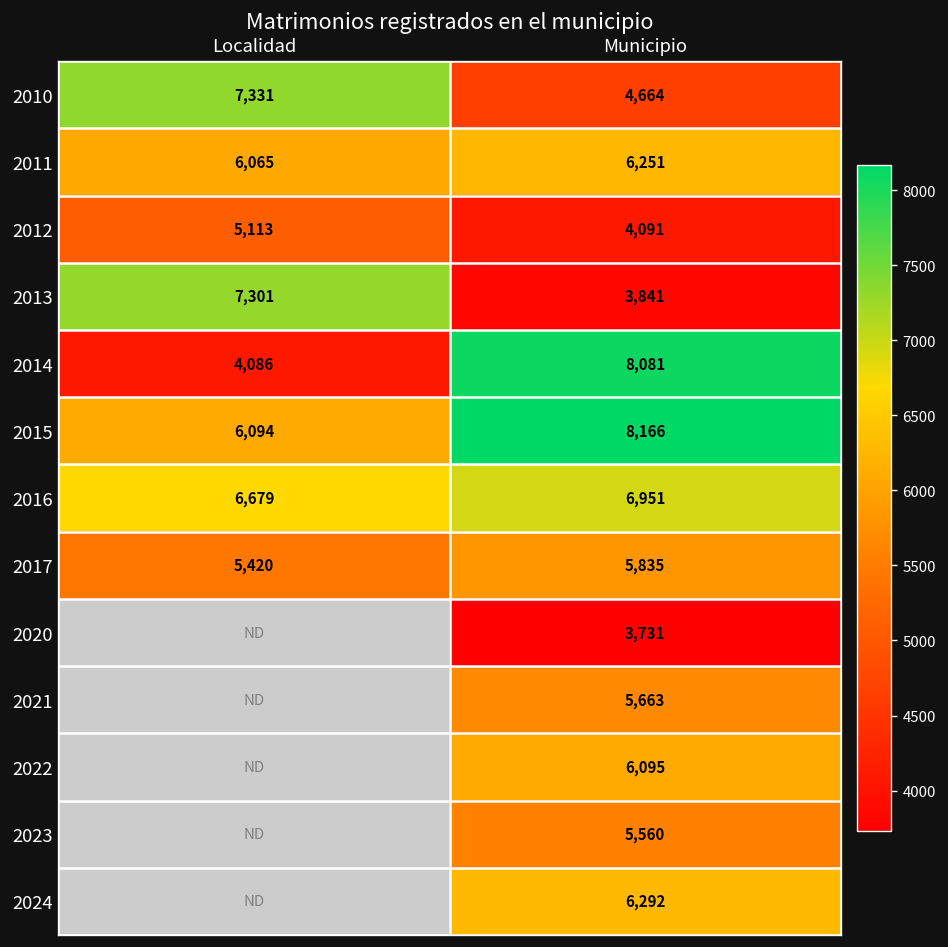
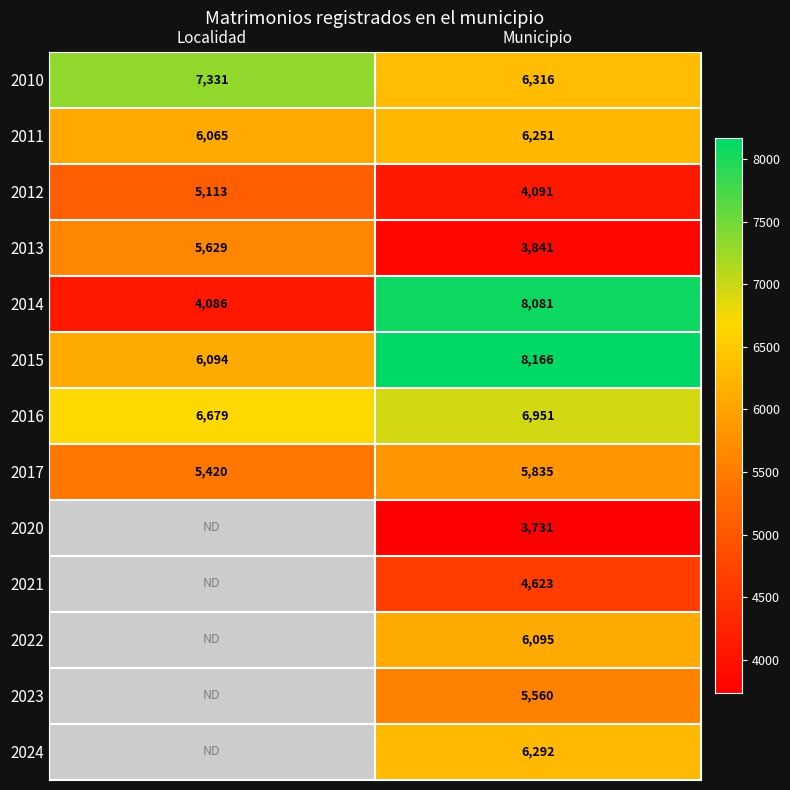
  {
    "2010": {
      "Localidad": "7,331",
-     "Municipio": "4,664"
+     "Municipio": "6,316"
    },
    "2011": {
      "Localidad": "6,065",
      "Municipio": "6,251"
    },
    "2012": {
      "Localidad": "5,113",
      "Municipio": "4,091"
    },
    "2013": {
-     "Localidad": "7,301",
+     "Localidad": "5,629",
      "Municipio": "3,841"
    },
    "2014": {
      "Localidad": "4,086",
      "Municipio": "8,081"
    },
    "2015": {
      "Localidad": "6,094",
      "Municipio": "8,166"
    },
    "2016": {
      "Localidad": "6,679",
      "Municipio": "6,951"
    },
    "2017": {
      "Localidad": "5,420",
      "Municipio": "5,835"
    },
    "2020": {
      "Municipio": "3,731"
    },
    "2021": {
-     "Municipio": "5,663"
+     "Municipio": "4,623"
    },
    "2022": {
      "Municipio": "6,095"
    },
    "2023": {
      "Municipio": "5,560"
    },
    "2024": {
      "Municipio": "6,292"
    }
  }
